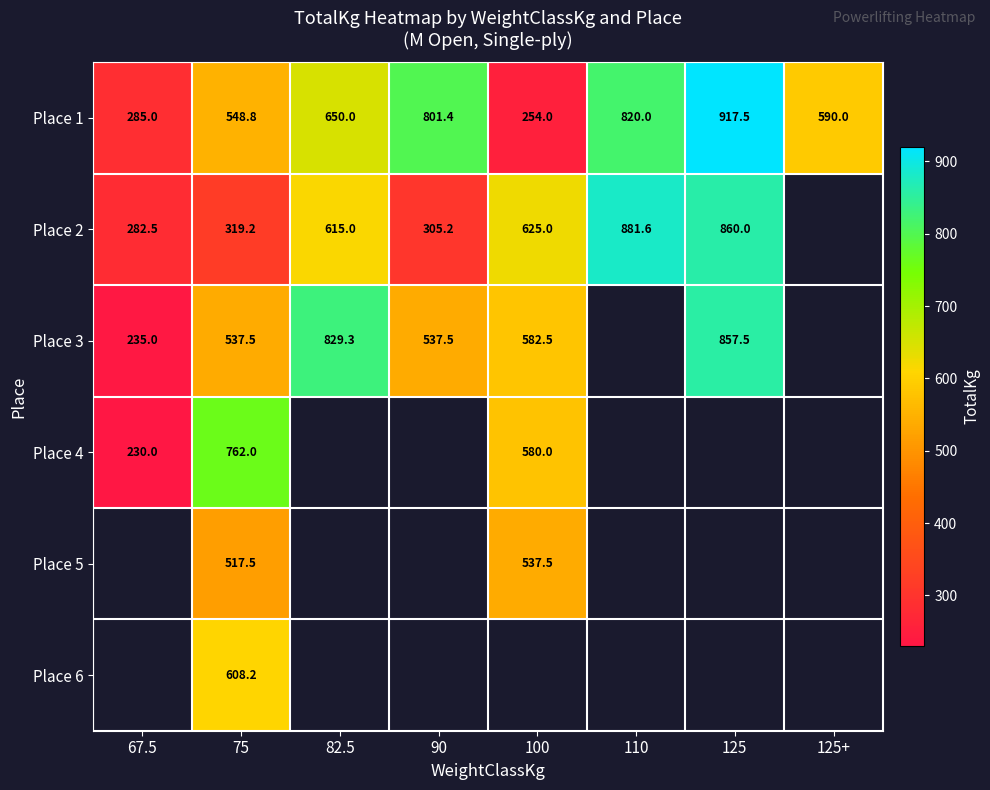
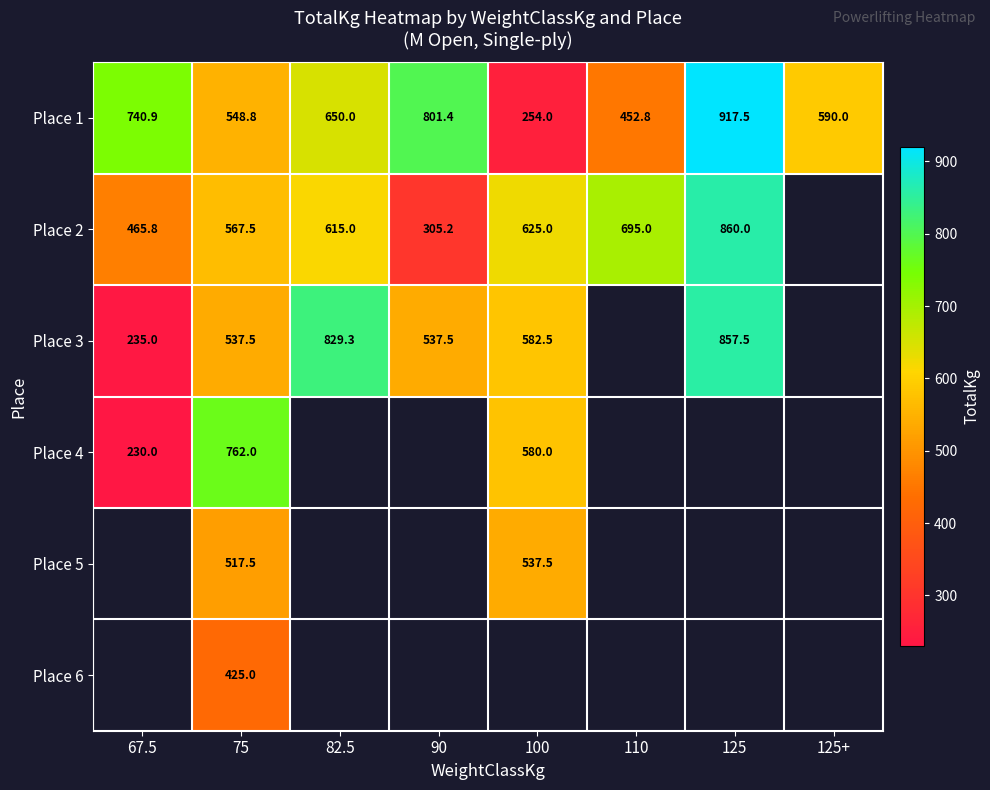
  {
    "Place 1": {
-     "67.5": 285.0,
+     "67.5": 740.9,
      "75": 548.8,
      "82.5": 650.0,
      "90": 801.4,
      "100": 254.0,
-     "110": 820.0,
+     "110": 452.8,
      "125": 917.5,
      "125+": 590.0
    },
    "Place 2": {
-     "67.5": 282.5,
-     "75": 319.2,
+     "67.5": 465.8,
+     "75": 567.5,
      "82.5": 615.0,
      "90": 305.2,
      "100": 625.0,
-     "110": 881.6,
+     "110": 695.0,
      "125": 860.0
    },
    "Place 3": {
      "67.5": 235.0,
      "75": 537.5,
      "82.5": 829.3,
      "90": 537.5,
      "100": 582.5,
      "125": 857.5
    },
    "Place 4": {
      "67.5": 230.0,
      "75": 762.0,
      "100": 580.0
    },
    "Place 5": {
      "75": 517.5,
      "100": 537.5
    },
    "Place 6": {
-     "75": 608.2
+     "75": 425.0
    }
  }
